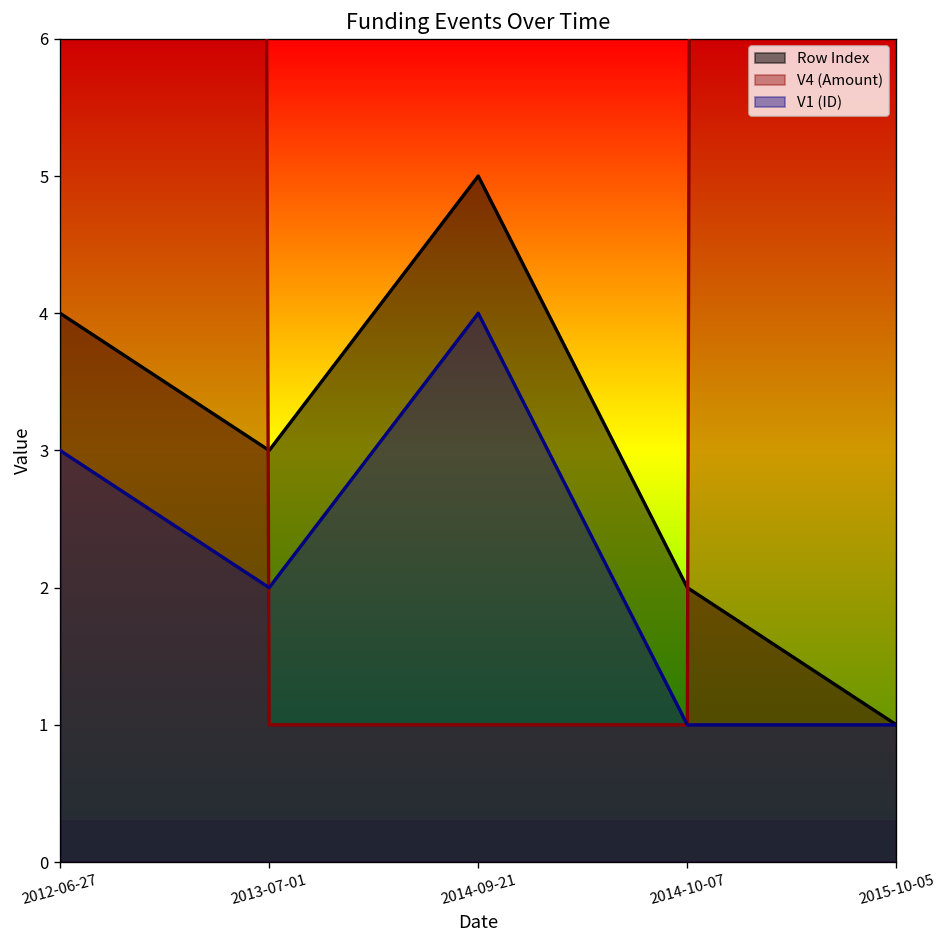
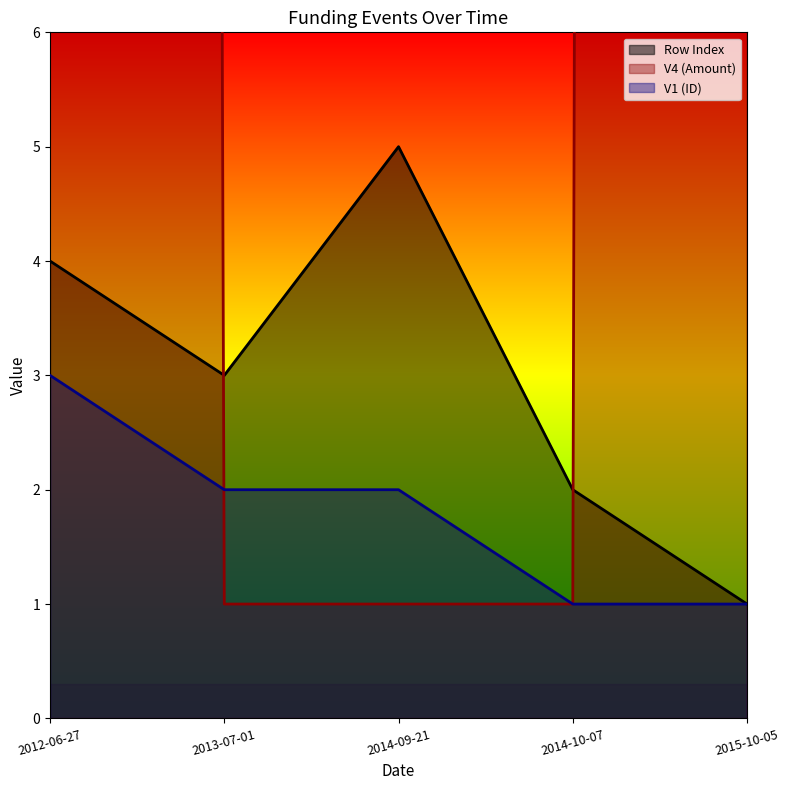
  {
    "Row Index": {
      "2012-06-27": 4,
      "2013-07-01": 3,
      "2014-09-21": 5,
      "2014-10-07": 2
    },
    "V4 (Amount)": {
      "2013-07-01": 1,
      "2014-09-21": 1
    },
    "V1 (ID)": {
      "2012-06-27": 3,
      "2013-07-01": 2,
-     "2014-09-21": 4
+     "2014-09-21": 2
    }
  }
